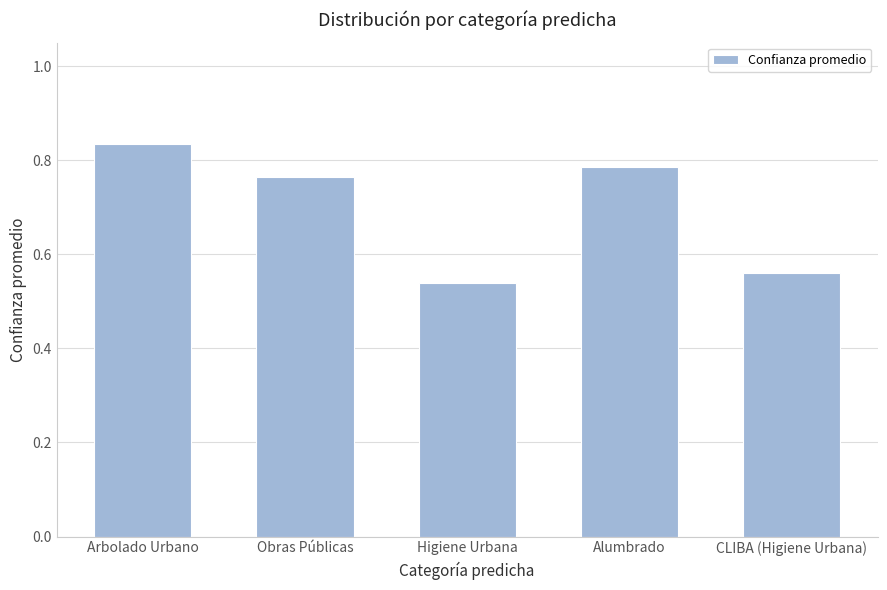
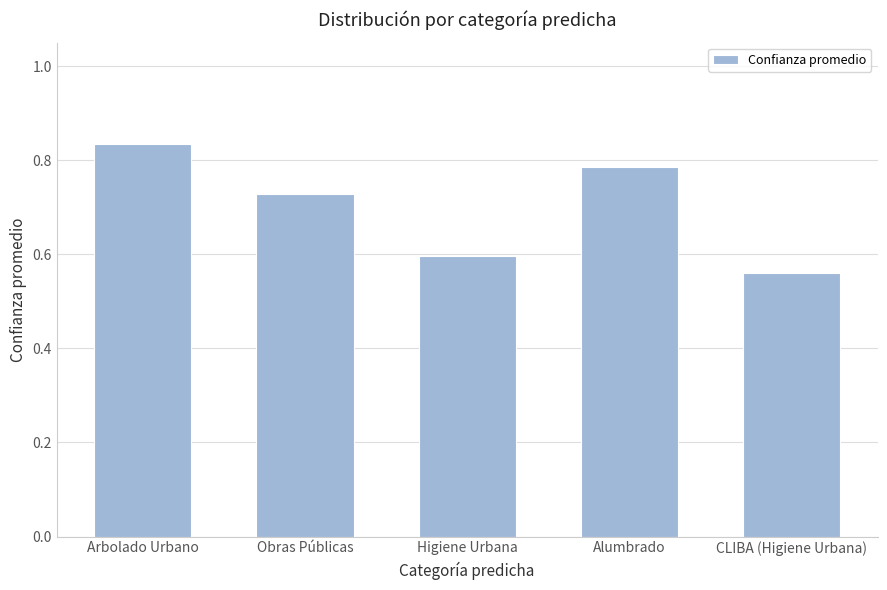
  {
    "Arbolado Urbano": 0.84,
-   "Obras Públicas": 0.76,
-   "Higiene Urbana": 0.54,
+   "Obras Públicas": 0.73,
+   "Higiene Urbana": 0.60,
    "Alumbrado": 0.78,
    "CLIBA (Higiene Urbana)": 0.56
  }
